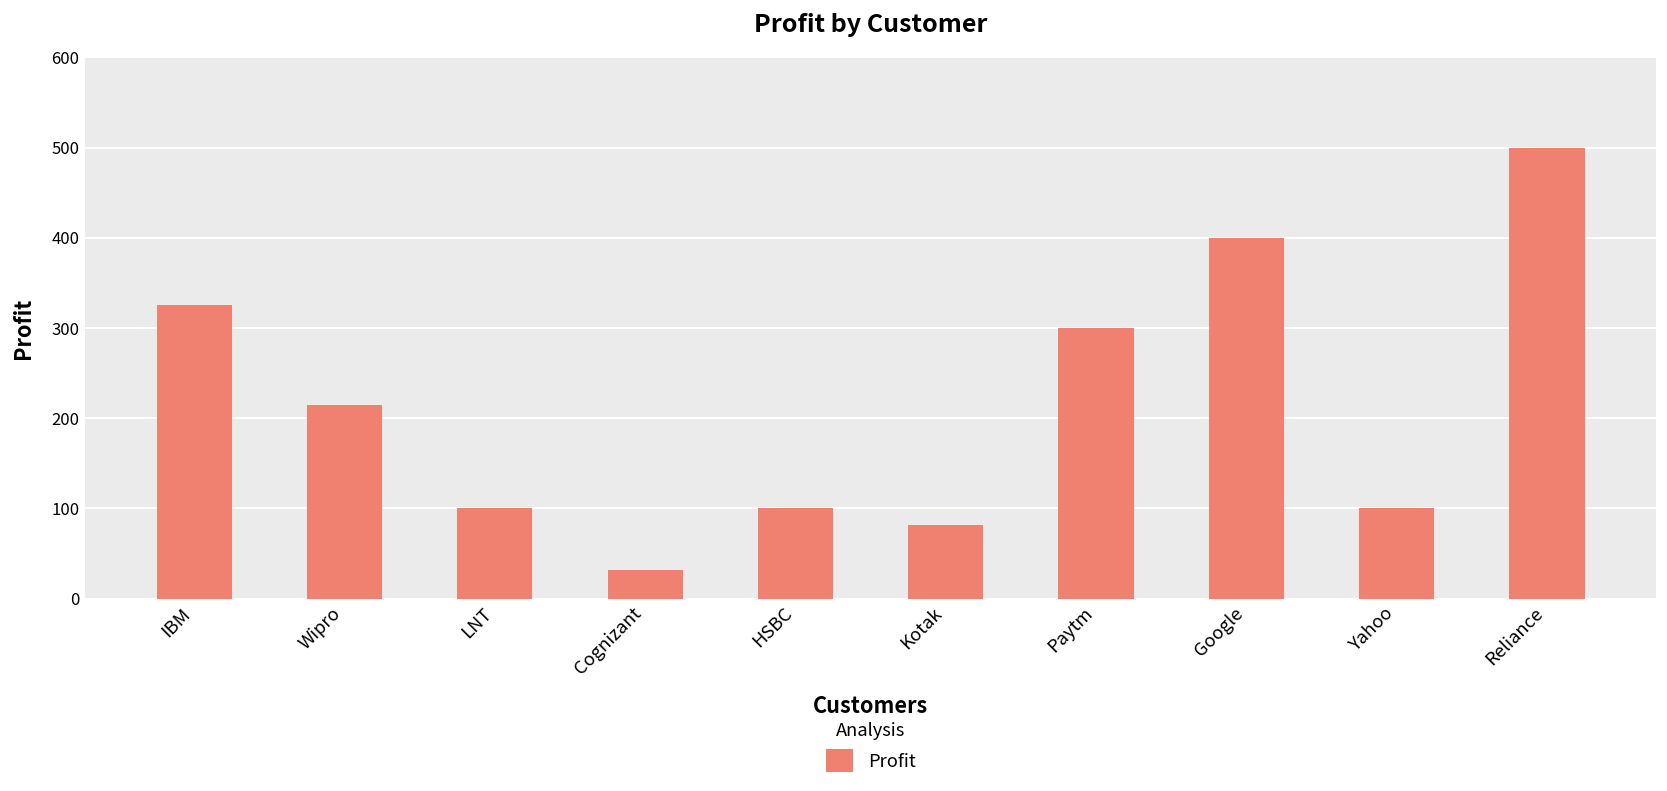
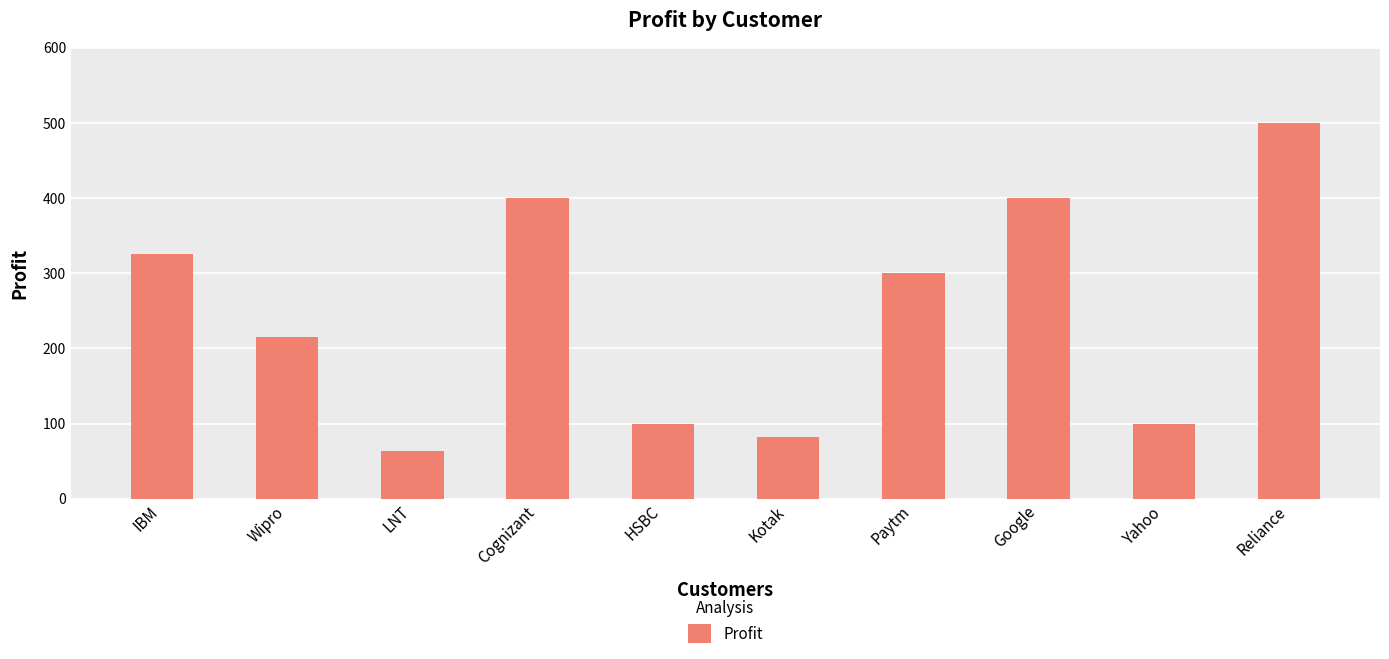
  {
    "IBM": 330,
    "Wipro": 220,
-   "LNT": 100,
-   "Cognizant": 30,
+   "LNT": 60,
+   "Cognizant": 400,
    "HSBC": 100,
    "Kotak": 80,
    "Paytm": 300,
    "Google": 400,
    "Yahoo": 100,
    "Reliance": 500
  }
